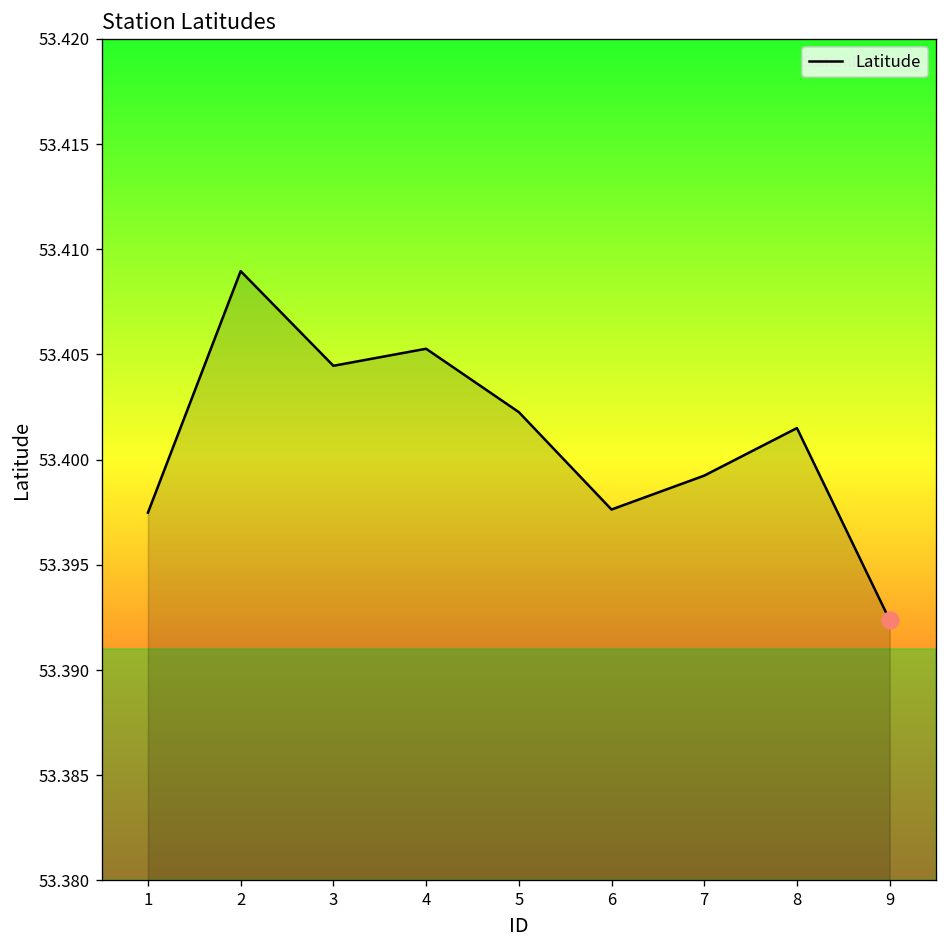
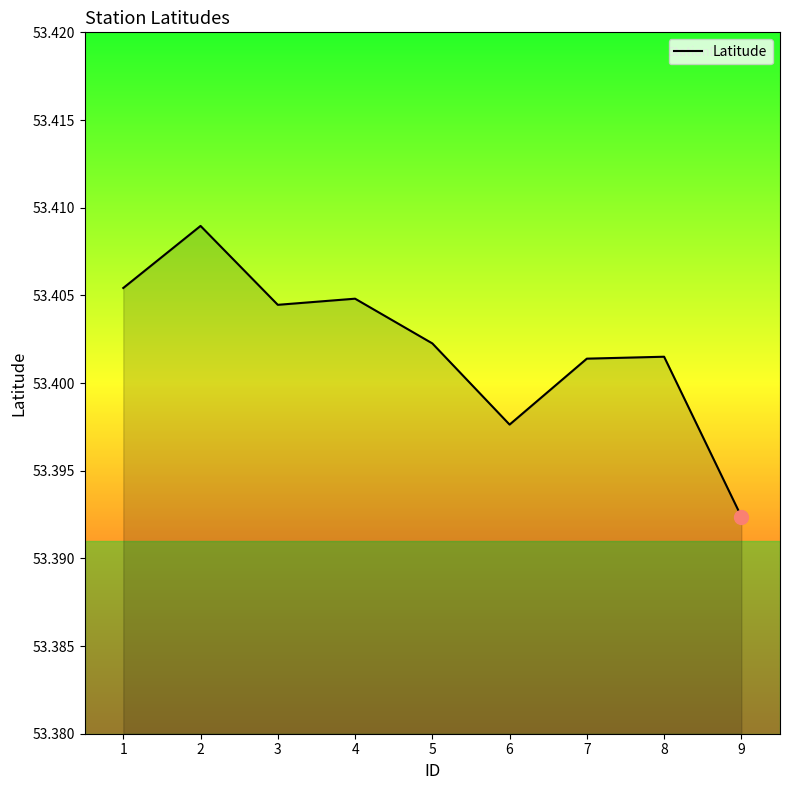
  {
    "Latitude": {
-     "1": 53.3975,
+     "1": 53.4054,
      "2": 53.4090,
      "3": 53.4045,
-     "4": 53.4053,
+     "4": 53.4048,
      "5": 53.4023,
      "6": 53.3976,
-     "7": 53.3992,
+     "7": 53.4014,
      "8": 53.4015
    }
  }
